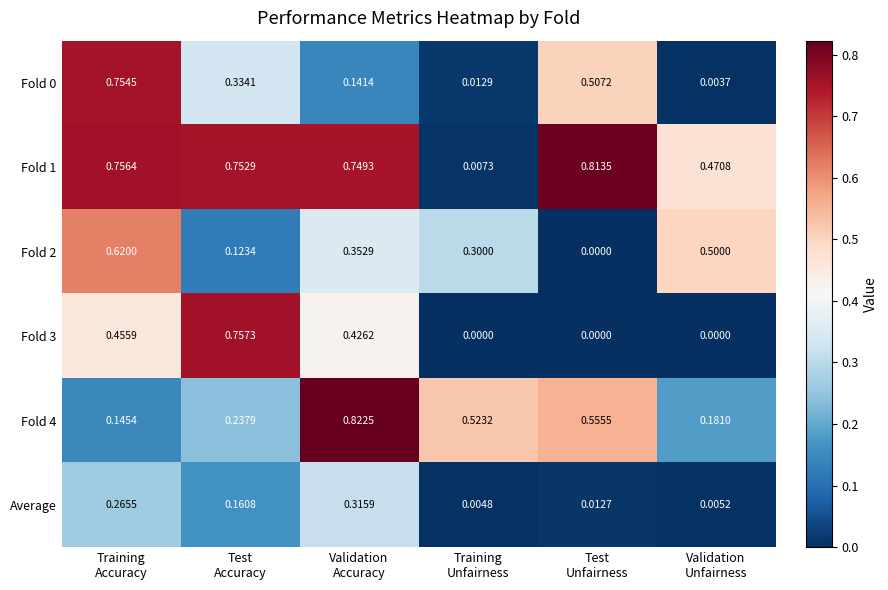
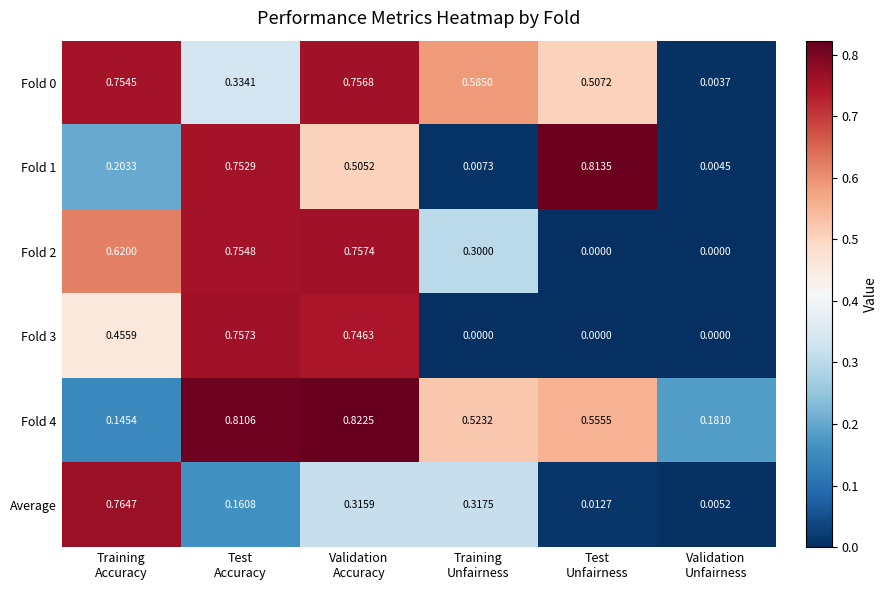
  {
    "Fold 0": {
      "Training Accuracy": 0.7545,
      "Test Accuracy": 0.3341,
-     "Validation Accuracy": 0.1414,
-     "Training Unfairness": 0.0129,
+     "Validation Accuracy": 0.7568,
+     "Training Unfairness": 0.5850,
      "Test Unfairness": 0.5072,
      "Validation Unfairness": 0.0037
    },
    "Fold 1": {
-     "Training Accuracy": 0.7564,
+     "Training Accuracy": 0.2033,
      "Test Accuracy": 0.7529,
-     "Validation Accuracy": 0.7493,
+     "Validation Accuracy": 0.5052,
      "Training Unfairness": 0.0073,
      "Test Unfairness": 0.8135,
-     "Validation Unfairness": 0.4708
+     "Validation Unfairness": 0.0045
    },
    "Fold 2": {
      "Training Accuracy": 0.6200,
-     "Test Accuracy": 0.1234,
-     "Validation Accuracy": 0.3529,
+     "Test Accuracy": 0.7548,
+     "Validation Accuracy": 0.7574,
      "Training Unfairness": 0.3000,
      "Test Unfairness": 0.0000,
-     "Validation Unfairness": 0.5000
+     "Validation Unfairness": 0.0000
    },
    "Fold 3": {
      "Training Accuracy": 0.4559,
      "Test Accuracy": 0.7573,
-     "Validation Accuracy": 0.4262,
+     "Validation Accuracy": 0.7463,
      "Training Unfairness": 0.0000,
      "Test Unfairness": 0.0000,
      "Validation Unfairness": 0.0000
    },
    "Fold 4": {
      "Training Accuracy": 0.1454,
-     "Test Accuracy": 0.2379,
+     "Test Accuracy": 0.8106,
      "Validation Accuracy": 0.8225,
      "Training Unfairness": 0.5232,
      "Test Unfairness": 0.5555,
      "Validation Unfairness": 0.1810
    },
    "Average": {
-     "Training Accuracy": 0.2655,
+     "Training Accuracy": 0.7647,
      "Test Accuracy": 0.1608,
      "Validation Accuracy": 0.3159,
-     "Training Unfairness": 0.0048,
+     "Training Unfairness": 0.3175,
      "Test Unfairness": 0.0127,
      "Validation Unfairness": 0.0052
    }
  }
